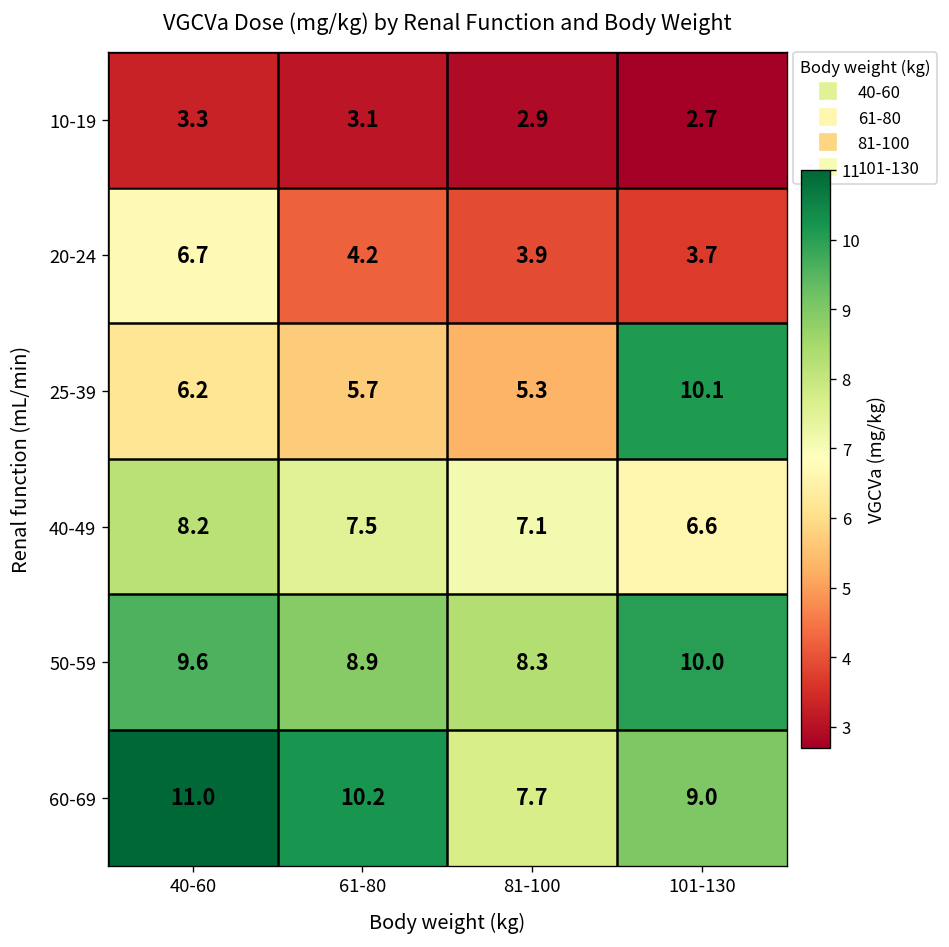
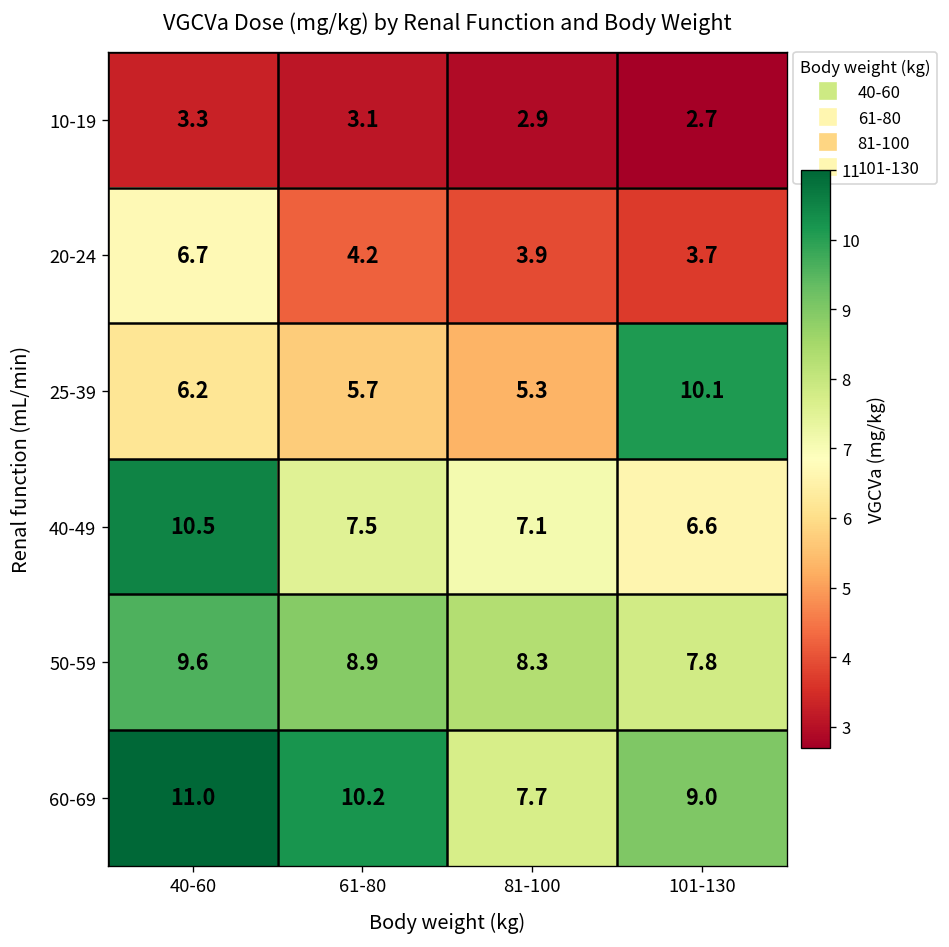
  {
    "10-19": {
      "40-60": 3.3,
      "61-80": 3.1,
      "81-100": 2.9,
      "101-130": 2.7
    },
    "20-24": {
      "40-60": 6.7,
      "61-80": 4.2,
      "81-100": 3.9,
      "101-130": 3.7
    },
    "25-39": {
      "40-60": 6.2,
      "61-80": 5.7,
      "81-100": 5.3,
      "101-130": 10.1
    },
    "40-49": {
-     "40-60": 8.2,
+     "40-60": 10.5,
      "61-80": 7.5,
      "81-100": 7.1,
      "101-130": 6.6
    },
    "50-59": {
      "40-60": 9.6,
      "61-80": 8.9,
      "81-100": 8.3,
-     "101-130": 10.0
+     "101-130": 7.8
    },
    "60-69": {
      "40-60": 11.0,
      "61-80": 10.2,
      "81-100": 7.7,
      "101-130": 9.0
    }
  }
